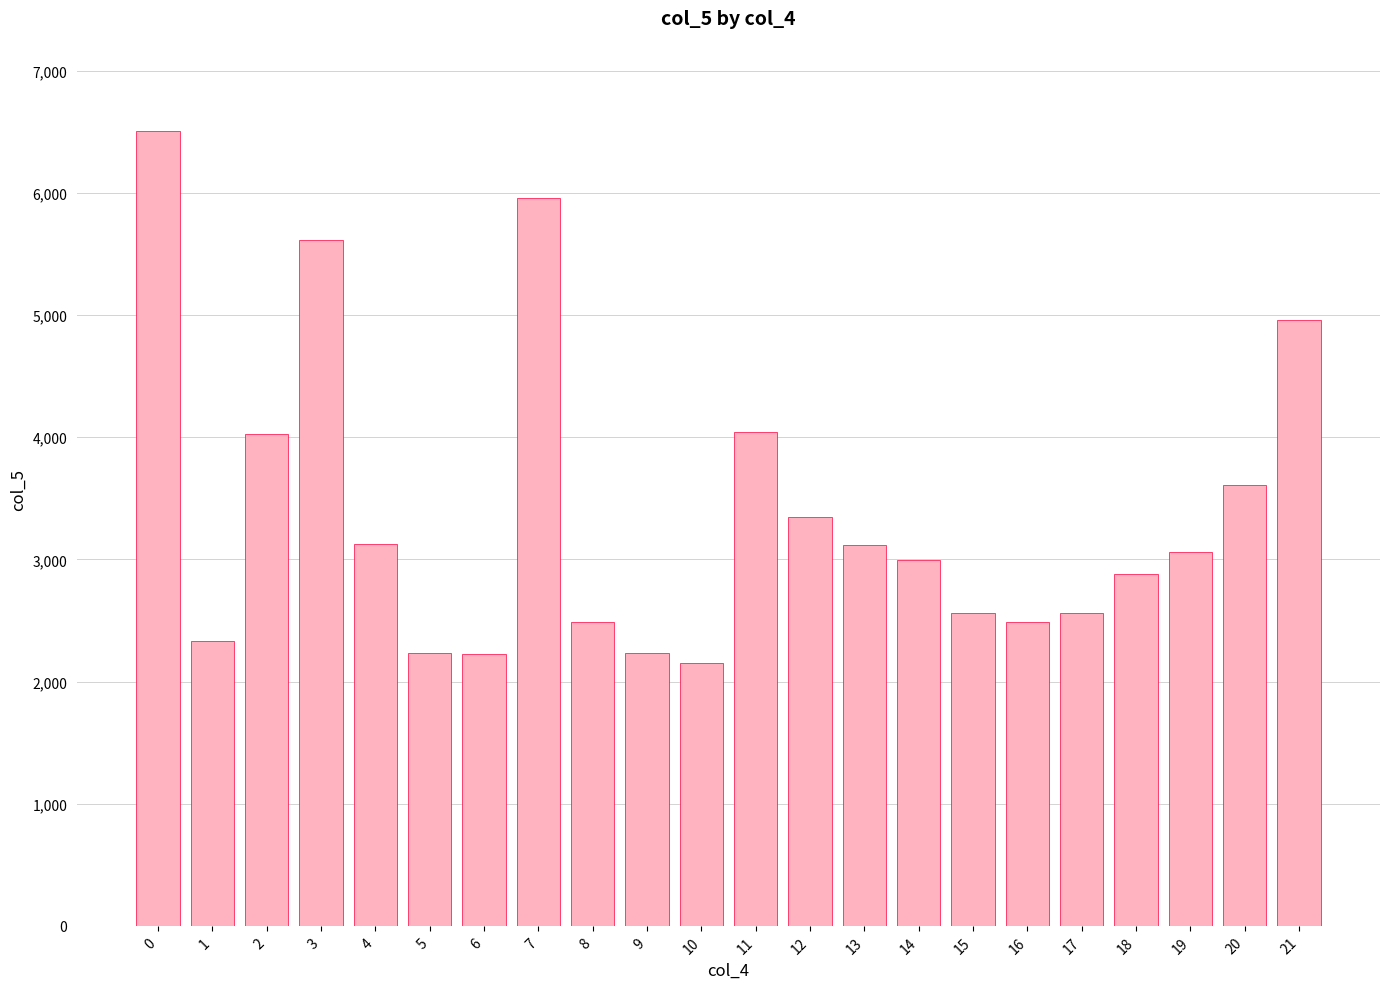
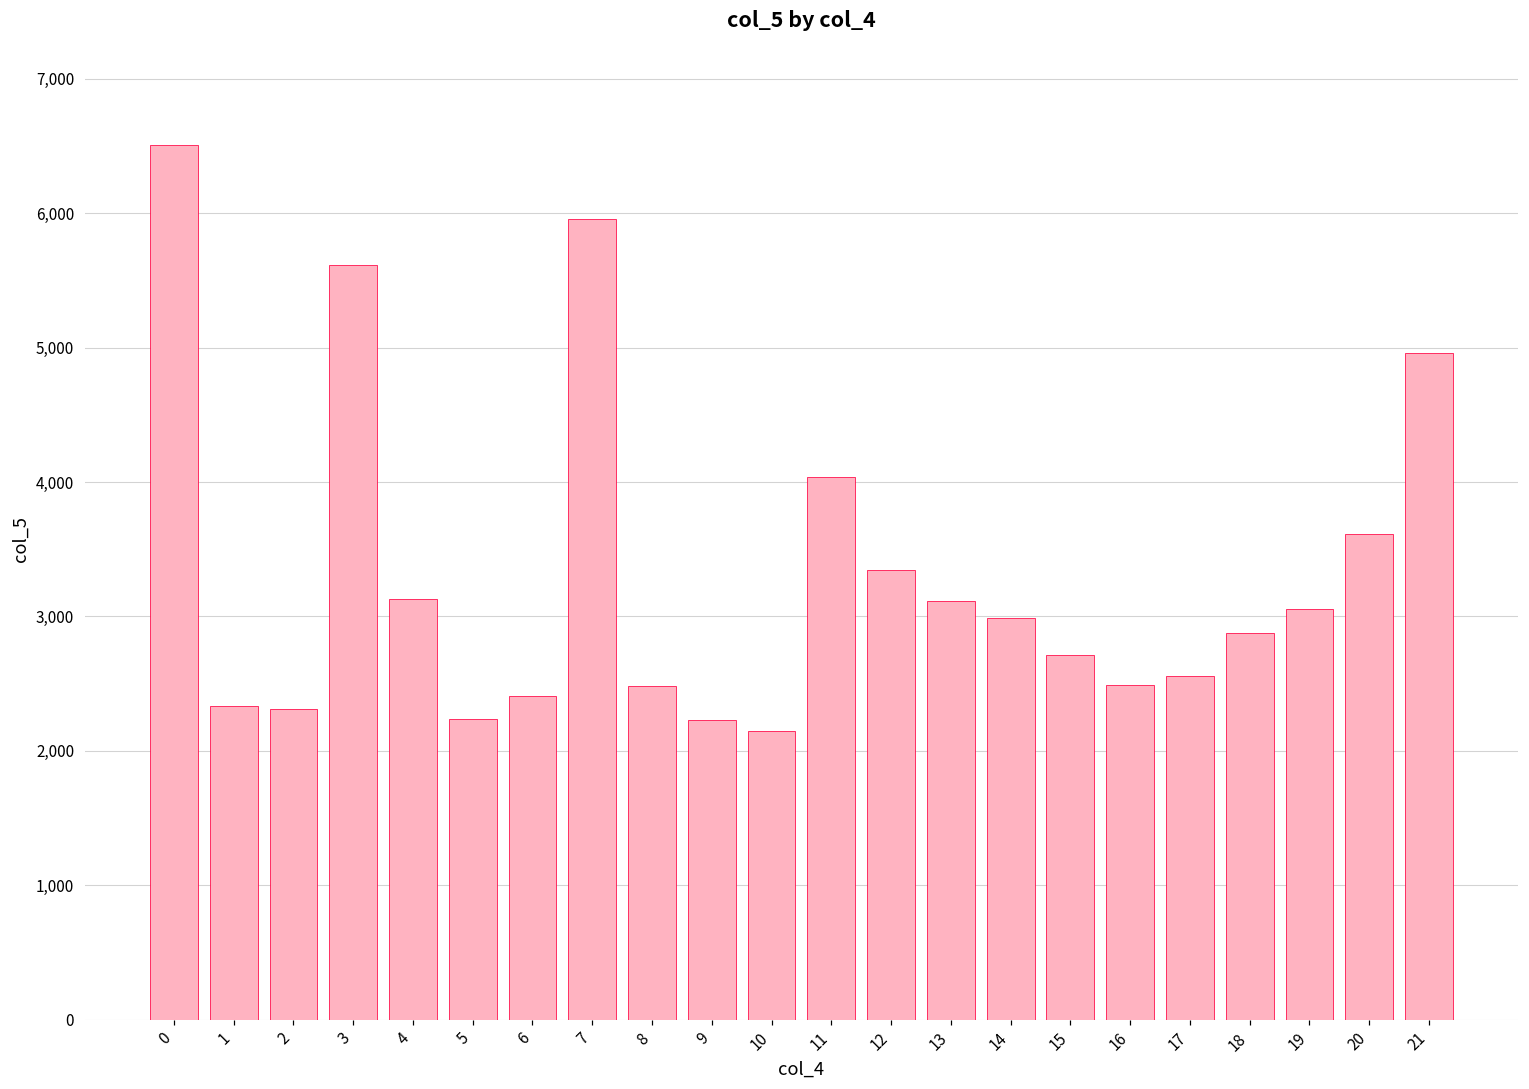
  {
    "0": "6,510",
    "1": "2,330",
-   "2": "4,030",
+   "2": "2,310",
    "3": "5,610",
    "4": "3,130",
    "5": "2,230",
-   "6": "2,230",
+   "6": "2,410",
    "7": "5,960",
    "8": "2,490",
    "9": "2,230",
    "10": "2,150",
    "11": "4,040",
    "12": "3,340",
    "13": "3,110",
    "14": "2,990",
-   "15": "2,560",
+   "15": "2,710",
    "16": "2,490",
    "17": "2,560",
    "18": "2,880",
    "19": "3,060",
    "20": "3,610",
    "21": "4,960"
  }
